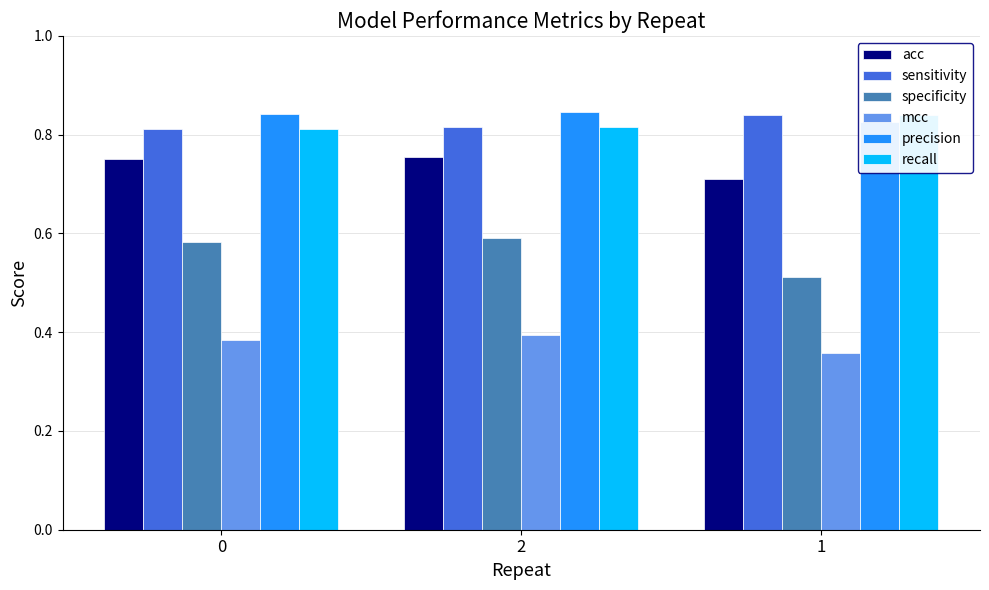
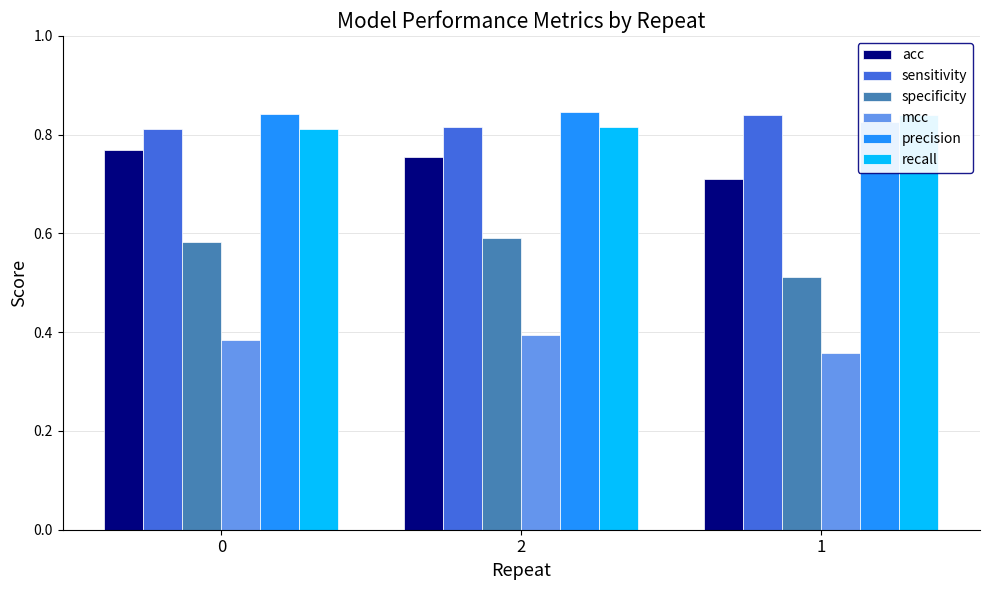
  {
    "acc": {
-     "0": 0.75,
+     "0": 0.77,
      "2": 0.76,
      "1": 0.71
    }
  }
